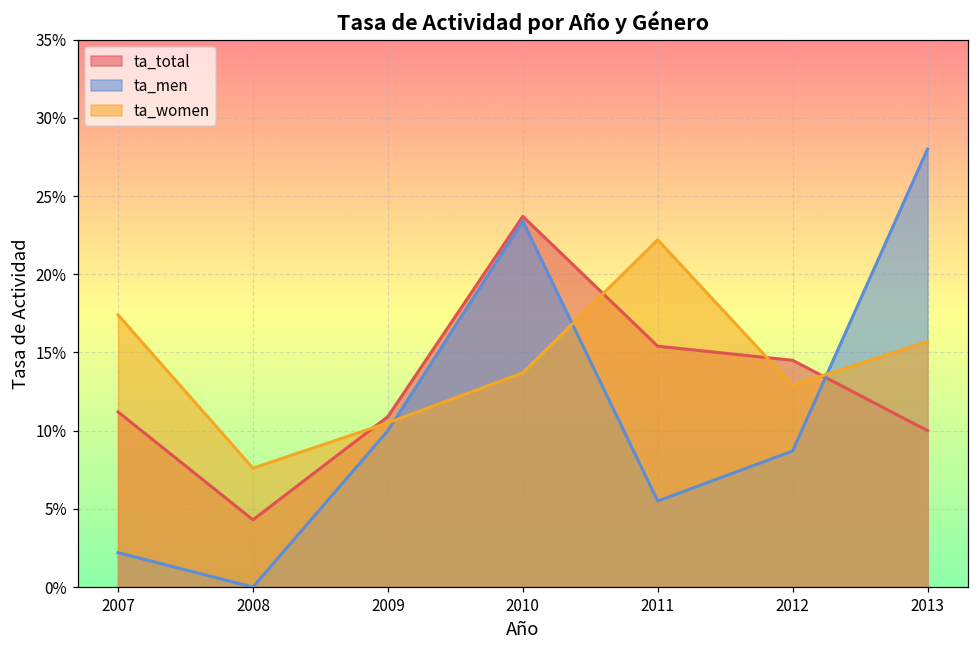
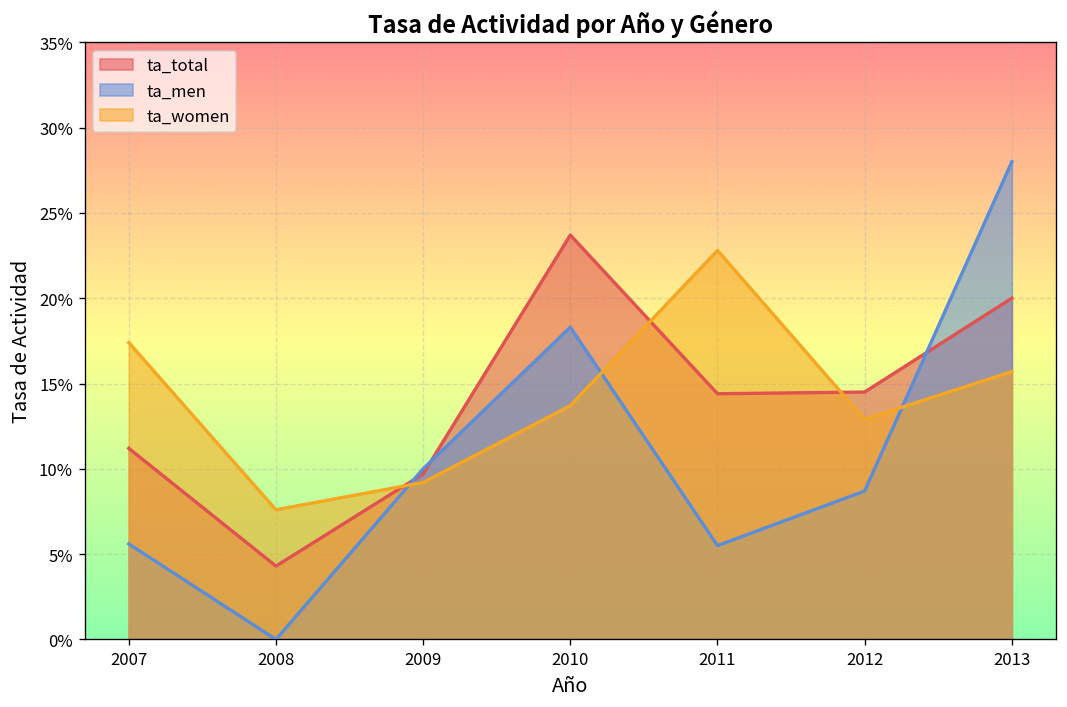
  {
    "ta_total": {
      "2007": "11.2%",
      "2008": "4.3%",
-     "2009": "10.9%",
+     "2009": "9.7%",
      "2010": "23.7%",
-     "2011": "15.4%",
+     "2011": "14.4%",
      "2012": "14.5%",
-     "2013": "10.0%"
+     "2013": "20.0%"
    },
    "ta_men": {
-     "2007": "2.2%",
+     "2007": "5.6%",
      "2008": "0.0%",
      "2009": "10.0%",
-     "2010": "23.4%",
+     "2010": "18.3%",
      "2011": "5.5%",
      "2012": "8.7%",
      "2013": "28.0%"
    },
    "ta_women": {
      "2007": "17.4%",
      "2008": "7.6%",
-     "2009": "10.5%",
+     "2009": "9.2%",
      "2010": "13.7%",
-     "2011": "22.2%",
+     "2011": "22.8%",
      "2012": "12.9%",
      "2013": "15.7%"
    }
  }
